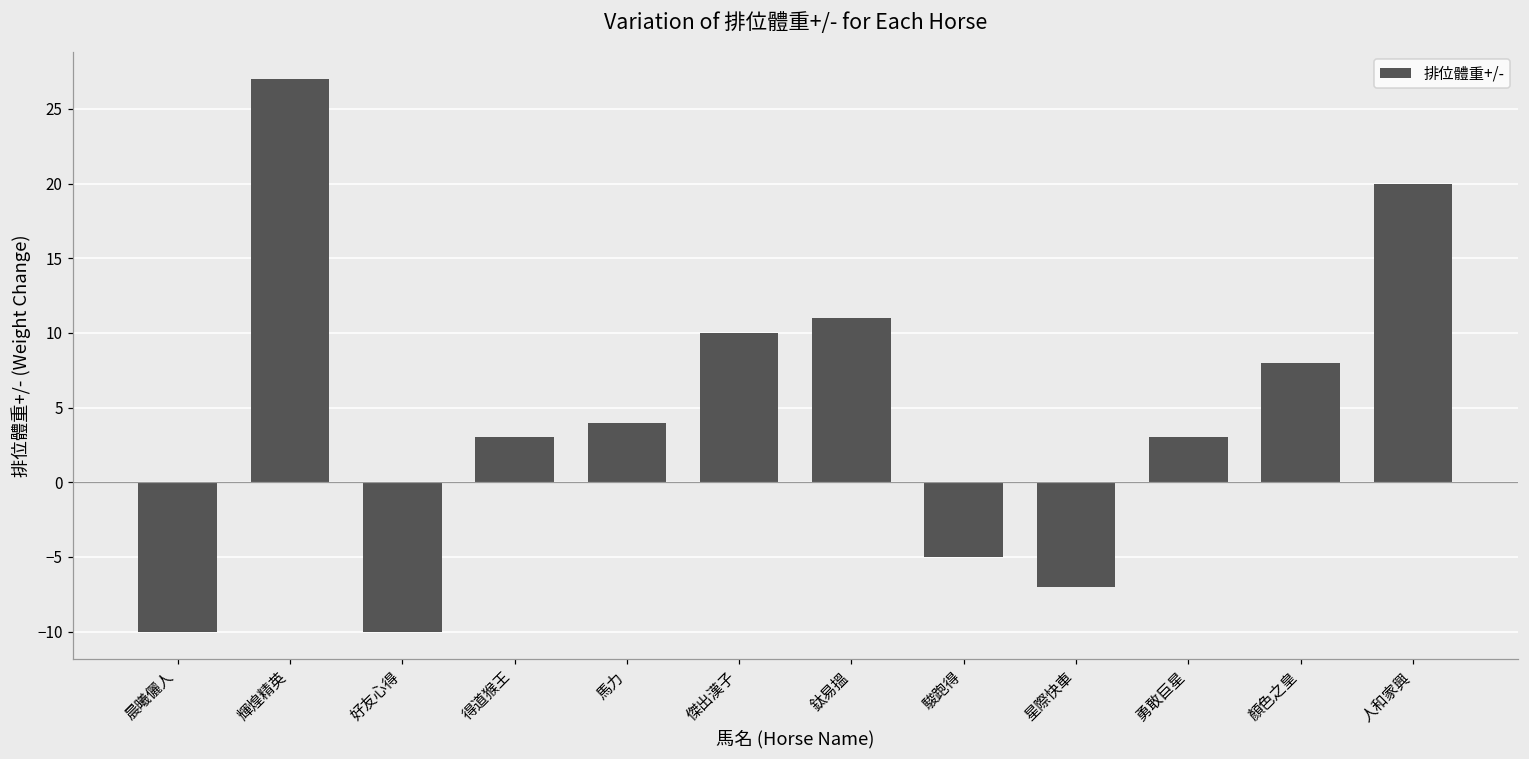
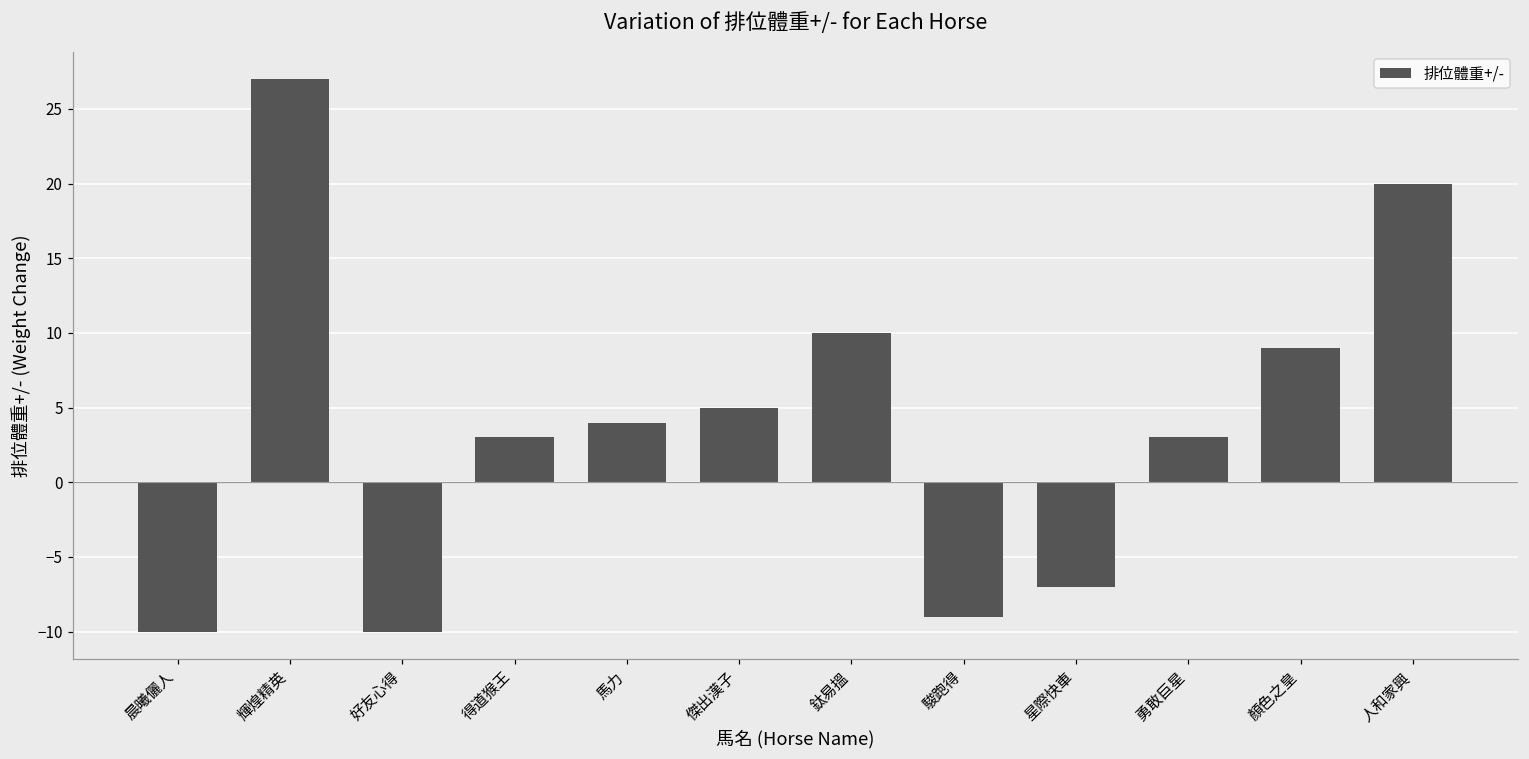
  {
    "晨曦儷人": -10,
    "輝煌精英": 27,
    "好友心得": -10,
    "得道猴王": 3,
    "馬力": 4,
-   "傑出漢子": 10,
-   "鈦易搵": 11,
-   "駿跑得": -5,
+   "傑出漢子": 5,
+   "鈦易搵": 10,
+   "駿跑得": -9,
    "星際快車": -7,
    "勇敢巨星": 3,
-   "顏色之皇": 8,
+   "顏色之皇": 9,
    "人和家興": 20
  }
